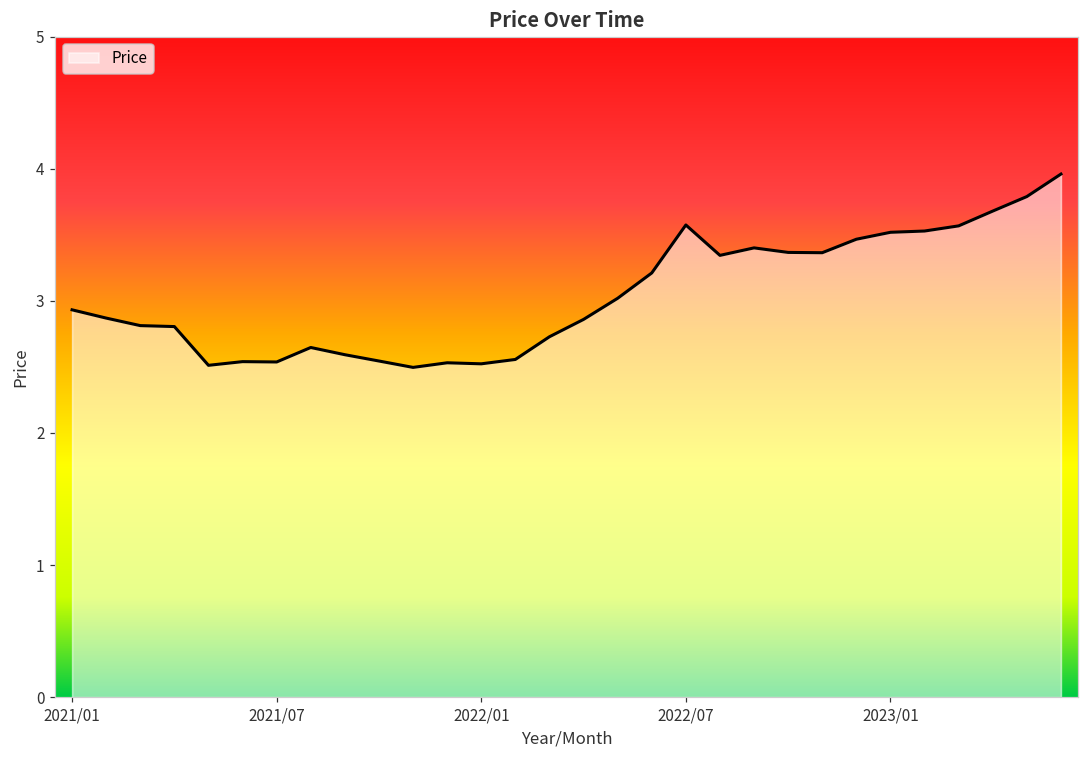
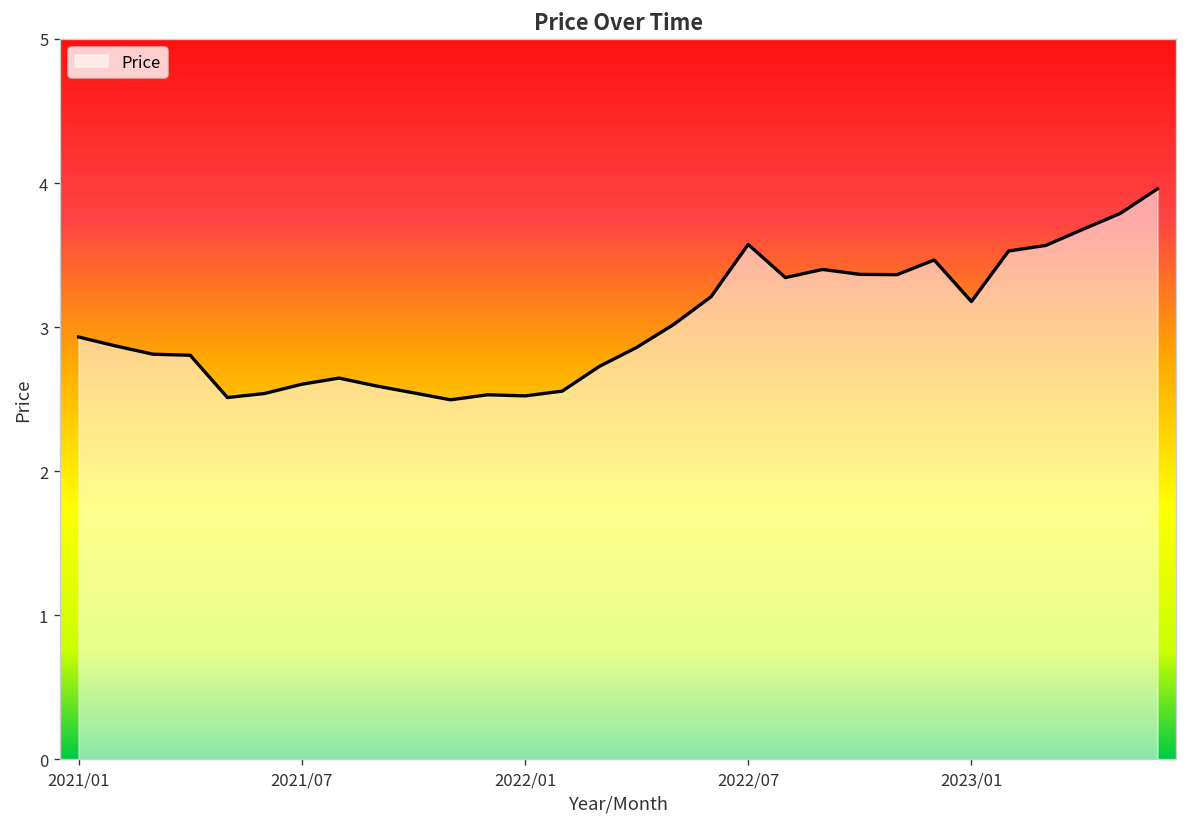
  {
    "2021/01": 2.93,
-   "2021/07": 2.54,
+   "2021/07": 2.60,
    "2022/01": 2.52,
    "2022/07": 3.57,
-   "2023/01": 3.52
+   "2023/01": 3.18
  }
